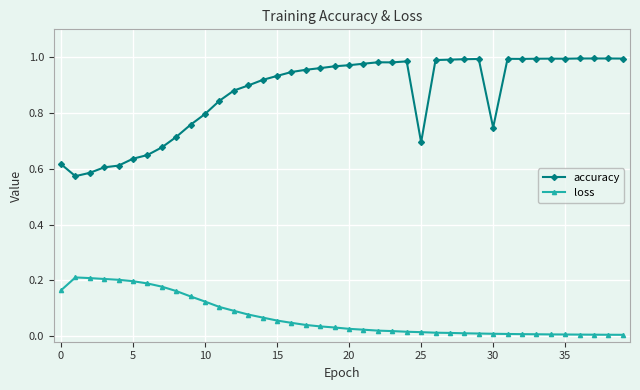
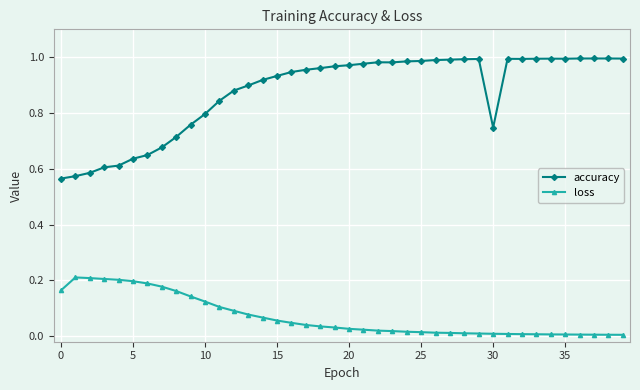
  {
    "accuracy": {
-     "0": 0.62,
+     "0": 0.56,
      "5": 0.64,
      "10": 0.80,
      "15": 0.93,
      "20": 0.97,
-     "25": 0.69,
+     "25": 0.99,
      "30": 0.75,
      "35": 0.99
    },
    "loss": {
      "0": 0.16,
      "5": 0.20,
      "10": 0.12,
      "15": 0.06,
      "20": 0.03,
      "25": 0.01,
      "30": 0.01,
      "35": 0.01
    }
  }
